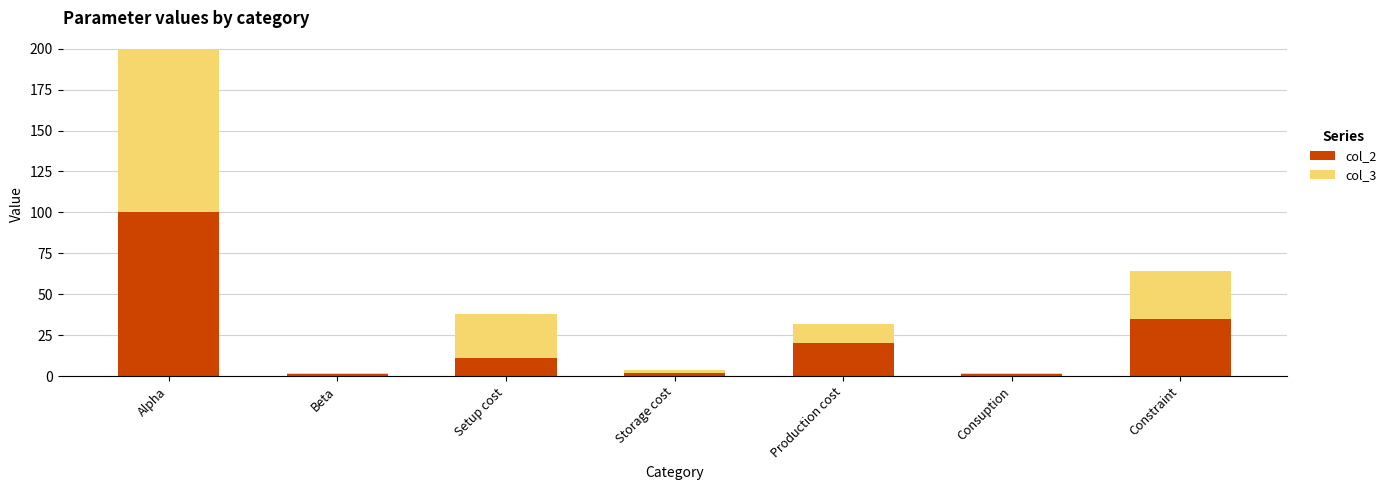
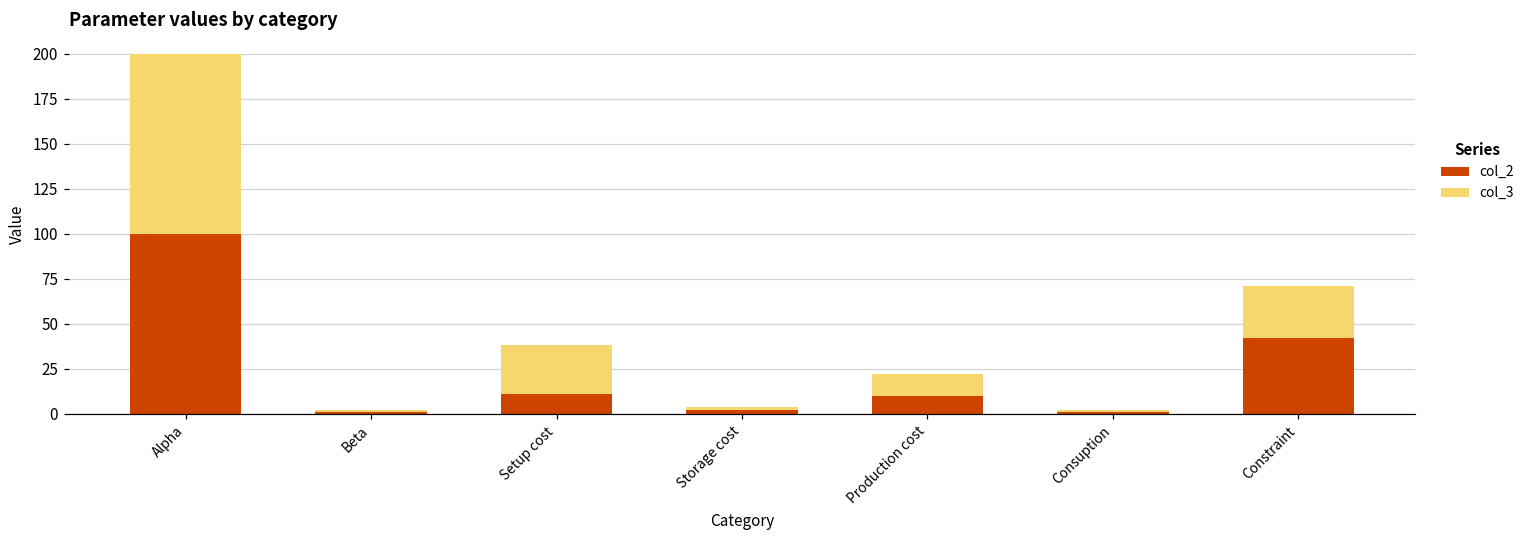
  {
    "col_2": {
      "Alpha": 100,
      "Setup cost": 11,
      "Storage cost": 2,
-     "Production cost": 20,
-     "Constraint": 35
+     "Production cost": 10,
+     "Constraint": 42
    },
    "col_3": {
      "Alpha": 100,
      "Setup cost": 27,
      "Storage cost": 2,
      "Production cost": 12,
      "Constraint": 29
    }
  }
